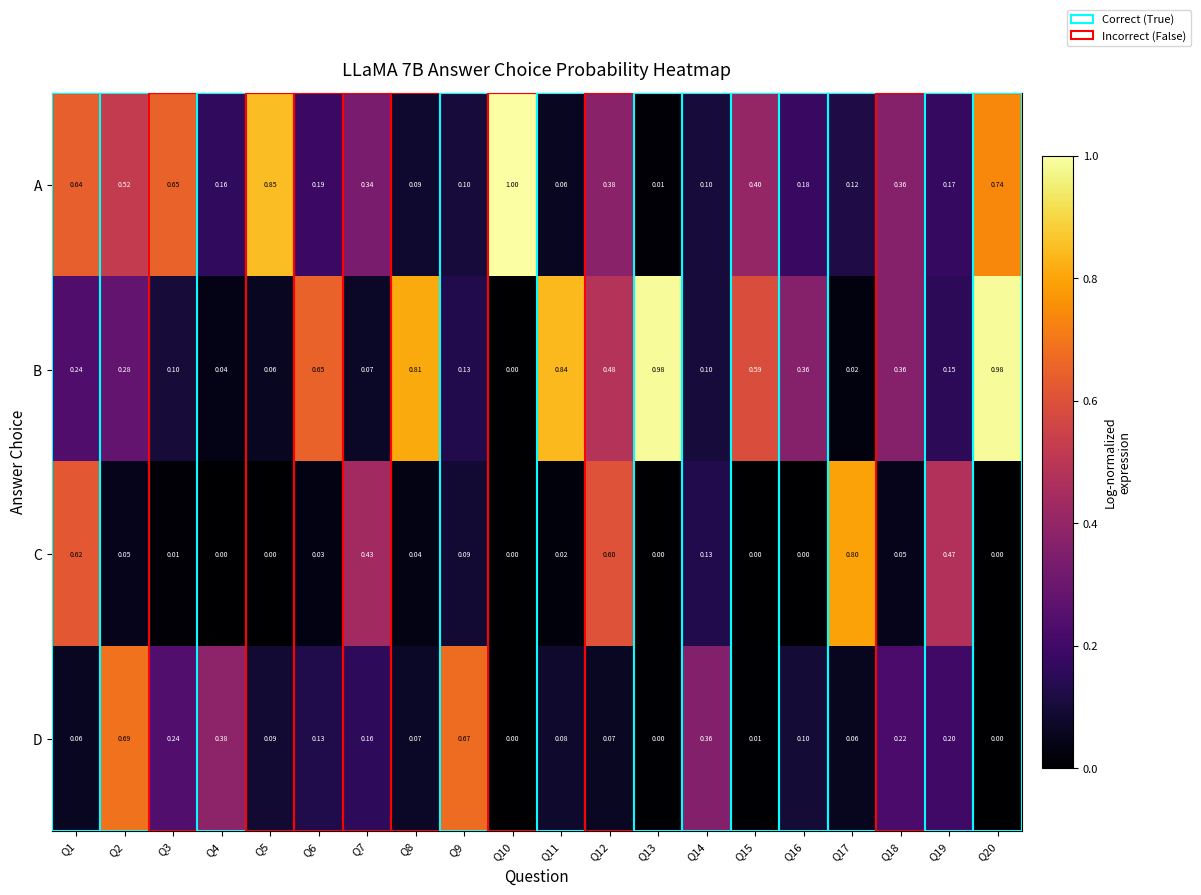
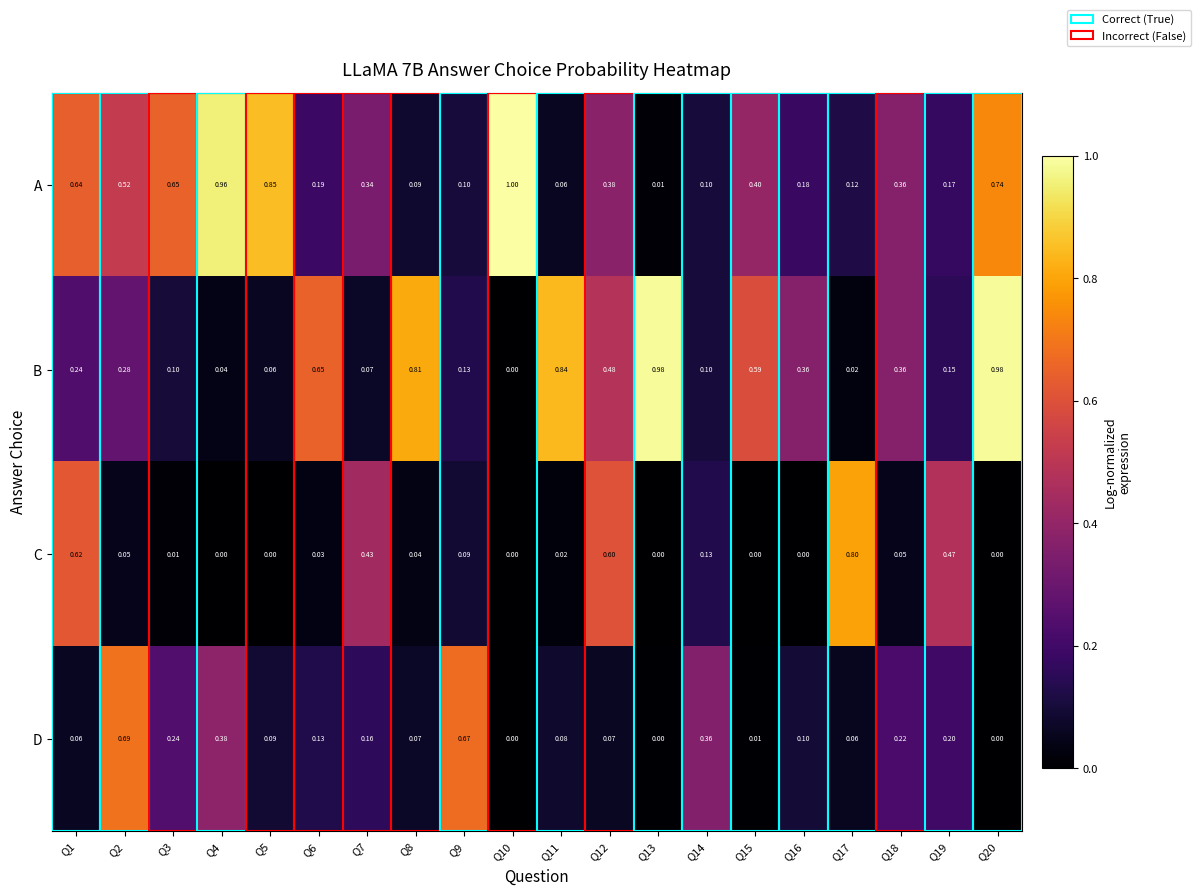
  {
    "A": {
      "Q1": 0.64,
      "Q2": 0.52,
      "Q3": 0.65,
-     "Q4": 0.16,
+     "Q4": 0.96,
      "Q5": 0.85,
      "Q6": 0.19,
      "Q7": 0.34,
      "Q8": 0.09,
      "Q9": 0.10,
      "Q10": 1.00,
      "Q11": 0.06,
      "Q12": 0.38,
      "Q13": 0.01,
      "Q14": 0.10,
      "Q15": 0.40,
      "Q16": 0.18,
      "Q17": 0.12,
      "Q18": 0.36,
      "Q19": 0.17,
      "Q20": 0.74
    },
    "B": {
      "Q1": 0.24,
      "Q2": 0.28,
      "Q3": 0.10,
      "Q4": 0.04,
      "Q5": 0.06,
      "Q6": 0.65,
      "Q7": 0.07,
      "Q8": 0.81,
      "Q9": 0.13,
      "Q10": 0.00,
      "Q11": 0.84,
      "Q12": 0.48,
      "Q13": 0.98,
      "Q14": 0.10,
      "Q15": 0.59,
      "Q16": 0.36,
      "Q17": 0.02,
      "Q18": 0.36,
      "Q19": 0.15,
      "Q20": 0.98
    },
    "C": {
      "Q1": 0.62,
      "Q2": 0.05,
      "Q3": 0.01,
      "Q4": 0.00,
      "Q5": 0.00,
      "Q6": 0.03,
      "Q7": 0.43,
      "Q8": 0.04,
      "Q9": 0.09,
      "Q10": 0.00,
      "Q11": 0.02,
      "Q12": 0.60,
      "Q13": 0.00,
      "Q14": 0.13,
      "Q15": 0.00,
      "Q16": 0.00,
      "Q17": 0.80,
      "Q18": 0.05,
      "Q19": 0.47,
      "Q20": 0.00
    },
    "D": {
      "Q1": 0.06,
      "Q2": 0.69,
      "Q3": 0.24,
      "Q4": 0.38,
      "Q5": 0.09,
      "Q6": 0.13,
      "Q7": 0.16,
      "Q8": 0.07,
      "Q9": 0.67,
      "Q10": 0.00,
      "Q11": 0.08,
      "Q12": 0.07,
      "Q13": 0.00,
      "Q14": 0.36,
      "Q15": 0.01,
      "Q16": 0.10,
      "Q17": 0.06,
      "Q18": 0.22,
      "Q19": 0.20,
      "Q20": 0.00
    }
  }
